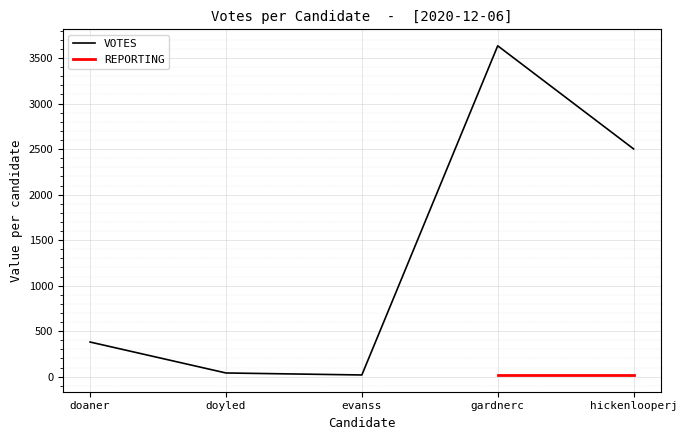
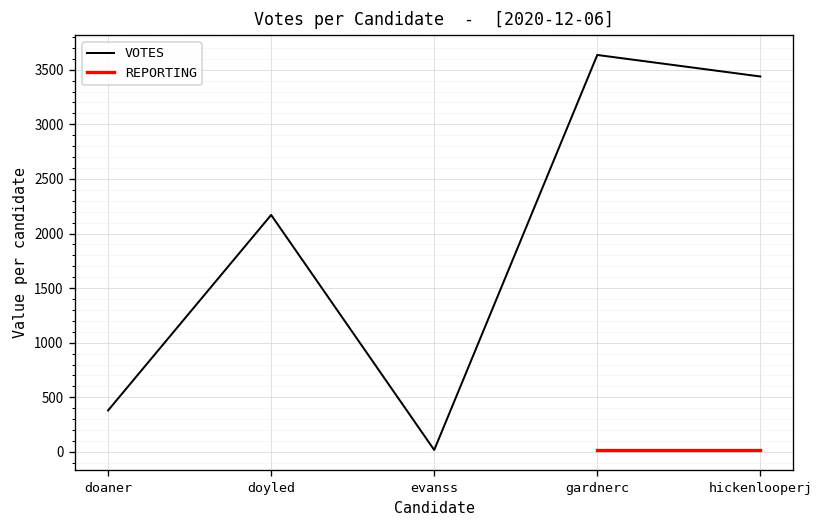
  {
    "VOTES": {
      "doaner": 400,
-     "doyled": 0,
+     "doyled": 2200,
      "evanss": 0,
      "gardnerc": 3600,
-     "hickenlooperj": 2500
+     "hickenlooperj": 3400
    },
    "REPORTING": {
      "gardnerc": 0,
      "hickenlooperj": 0
    }
  }
